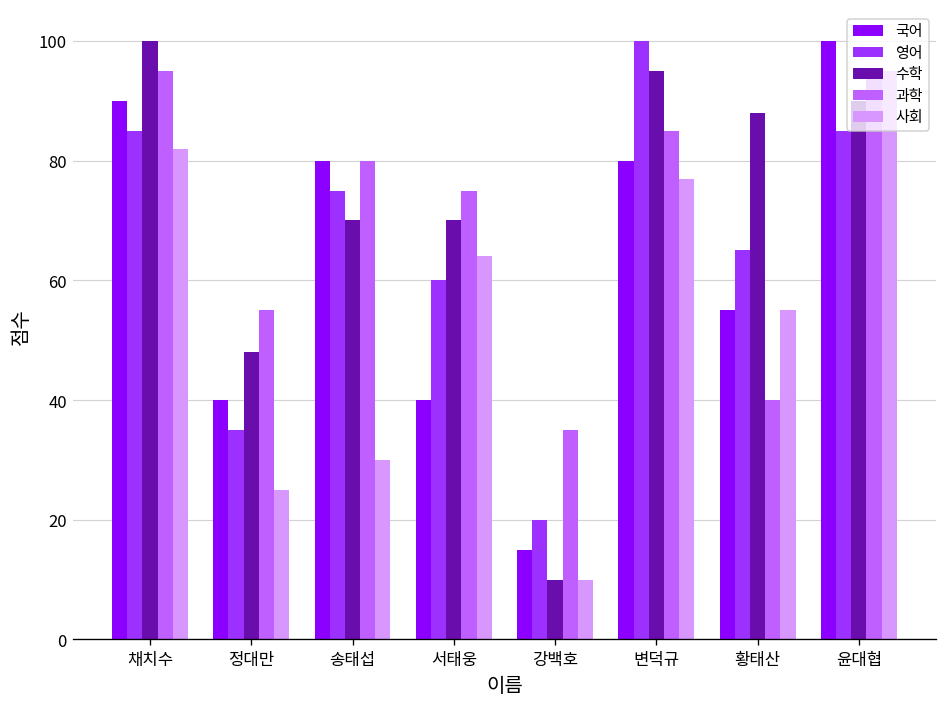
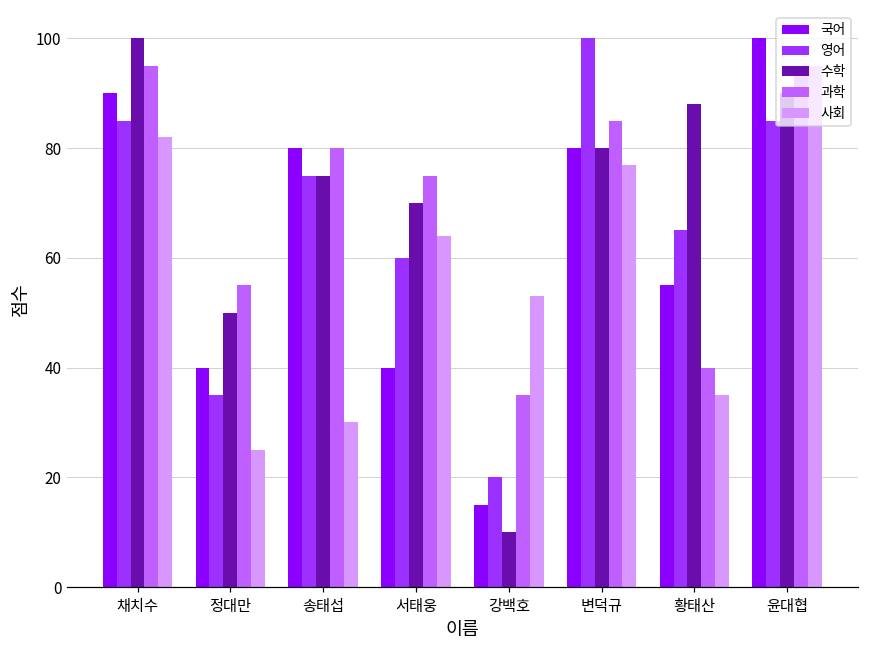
  {
    "수학": {
      "채치수": 100,
-     "정대만": 48,
-     "송태섭": 70,
+     "정대만": 50,
+     "송태섭": 75,
      "서태웅": 70,
      "강백호": 10,
-     "변덕규": 95,
+     "변덕규": 80,
      "황태산": 88
    },
    "사회": {
      "채치수": 82,
      "정대만": 25,
      "송태섭": 30,
      "서태웅": 64,
-     "강백호": 10,
+     "강백호": 53,
      "변덕규": 77,
-     "황태산": 55
+     "황태산": 35
    }
  }
